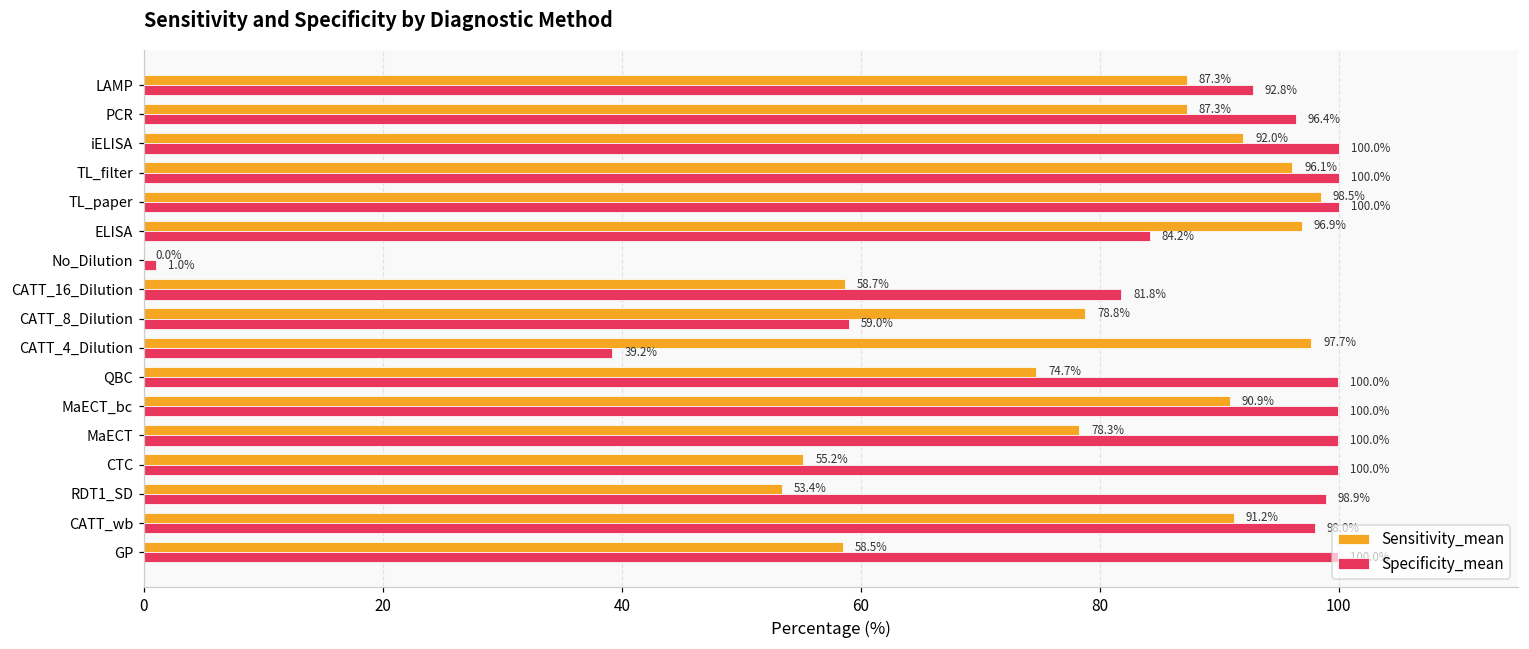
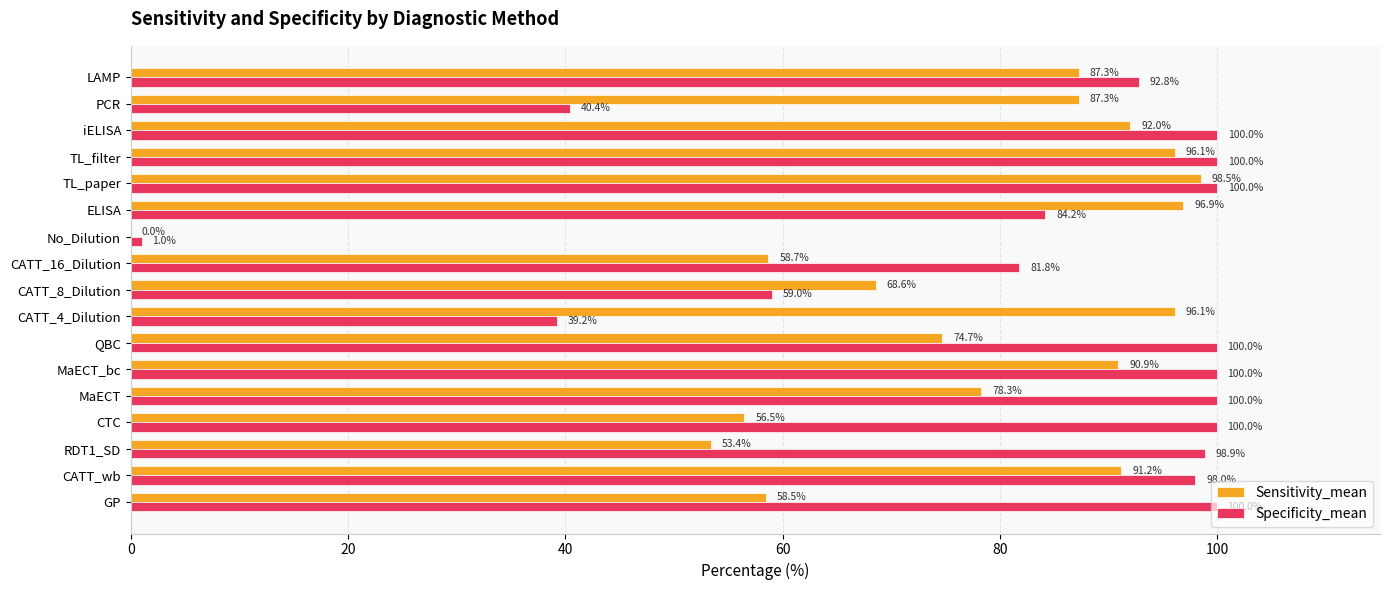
  {
    "Sensitivity_mean": {
      "LAMP": "87.3%",
      "PCR": "87.3%",
      "iELISA": "92.0%",
      "TL_filter": "96.1%",
      "TL_paper": "98.5%",
      "ELISA": "96.9%",
      "No_Dilution": "0.0%",
      "CATT_16_Dilution": "58.7%",
-     "CATT_8_Dilution": "78.8%",
-     "CATT_4_Dilution": "97.7%",
+     "CATT_8_Dilution": "68.6%",
+     "CATT_4_Dilution": "96.1%",
      "QBC": "74.7%",
      "MaECT_bc": "90.9%",
      "MaECT": "78.3%",
-     "CTC": "55.2%",
+     "CTC": "56.5%",
      "RDT1_SD": "53.4%",
      "CATT_wb": "91.2%",
      "GP": "58.5%"
    },
    "Specificity_mean": {
      "LAMP": "92.8%",
-     "PCR": "96.4%",
+     "PCR": "40.4%",
      "iELISA": "100.0%",
      "TL_filter": "100.0%",
      "TL_paper": "100.0%",
      "ELISA": "84.2%",
      "No_Dilution": "1.0%",
      "CATT_16_Dilution": "81.8%",
      "CATT_8_Dilution": "59.0%",
      "CATT_4_Dilution": "39.2%",
      "QBC": "100.0%",
      "MaECT_bc": "100.0%",
      "MaECT": "100.0%",
      "CTC": "100.0%",
      "RDT1_SD": "98.9%"
    }
  }
